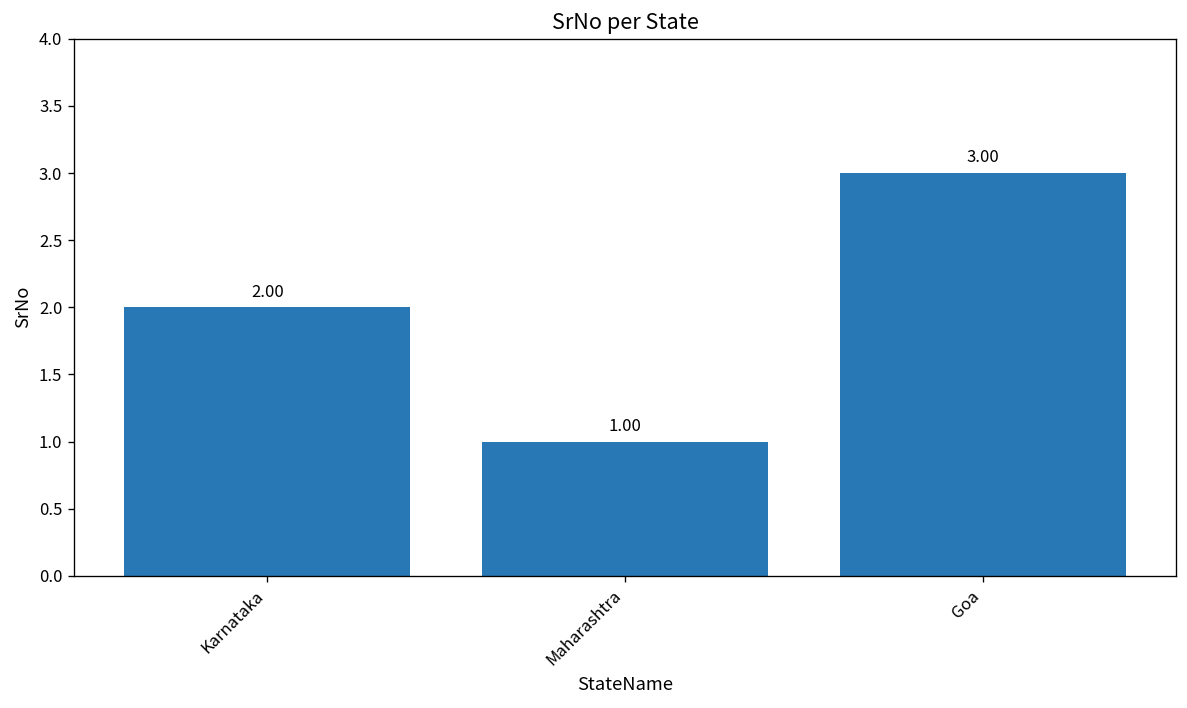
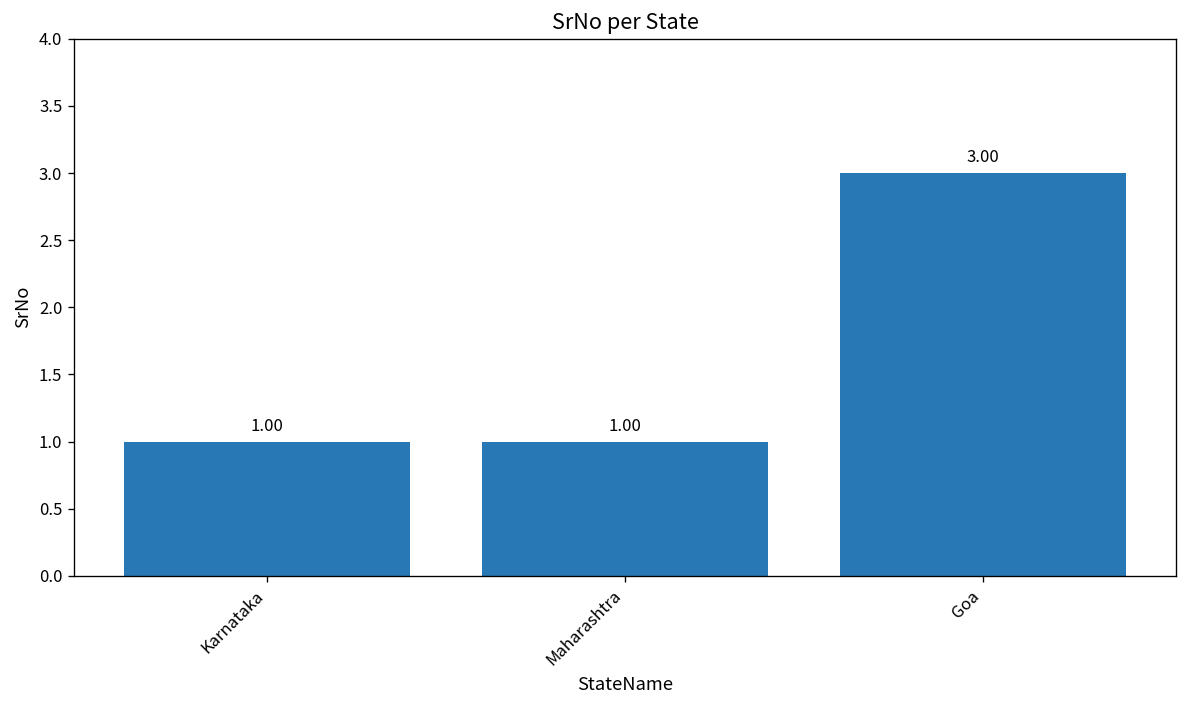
  {
-   "Karnataka": 2.00,
+   "Karnataka": 1.00,
    "Maharashtra": 1.00,
    "Goa": 3.00
  }
